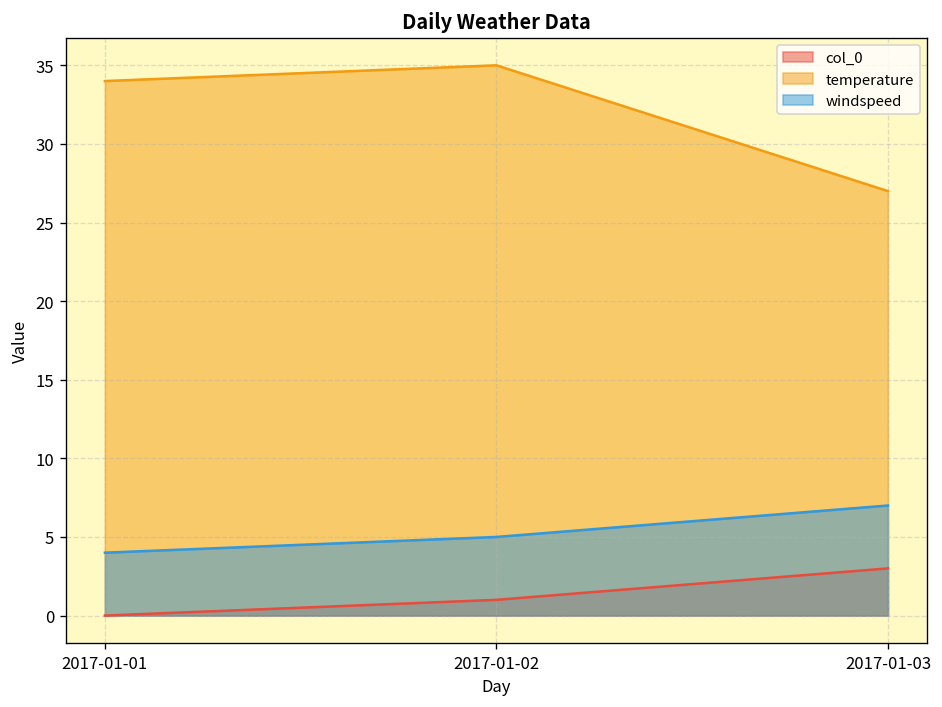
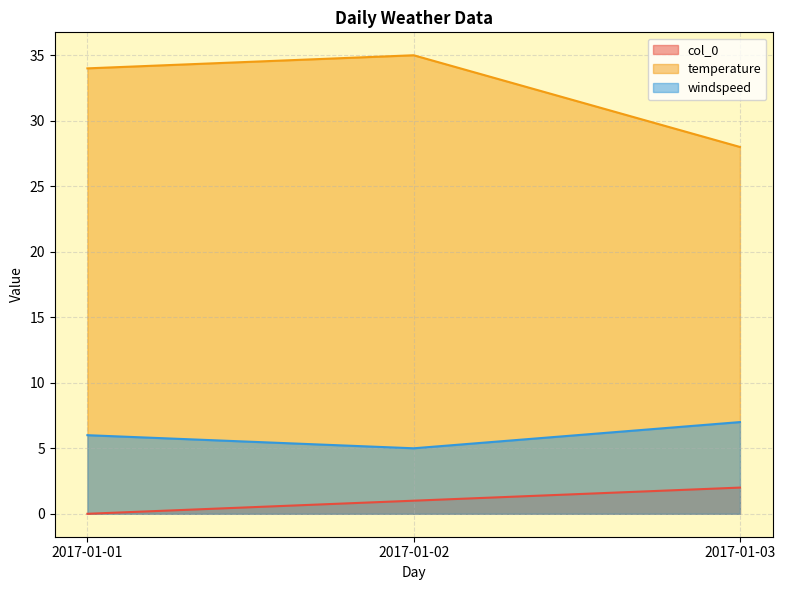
  {
    "col_0": {
      "2017-01-01": 0,
      "2017-01-02": 1,
-     "2017-01-03": 3
+     "2017-01-03": 2
    },
    "temperature": {
      "2017-01-01": 34,
      "2017-01-02": 35,
-     "2017-01-03": 27
+     "2017-01-03": 28
    },
    "windspeed": {
-     "2017-01-01": 4,
+     "2017-01-01": 6,
      "2017-01-02": 5,
      "2017-01-03": 7
    }
  }
